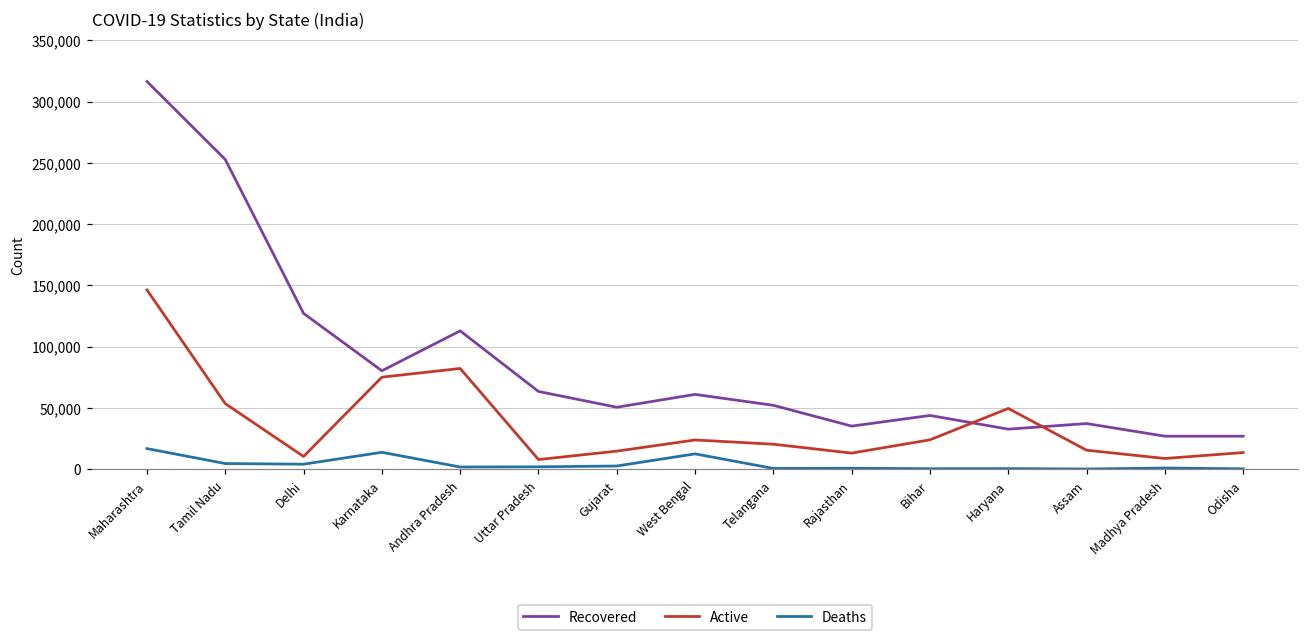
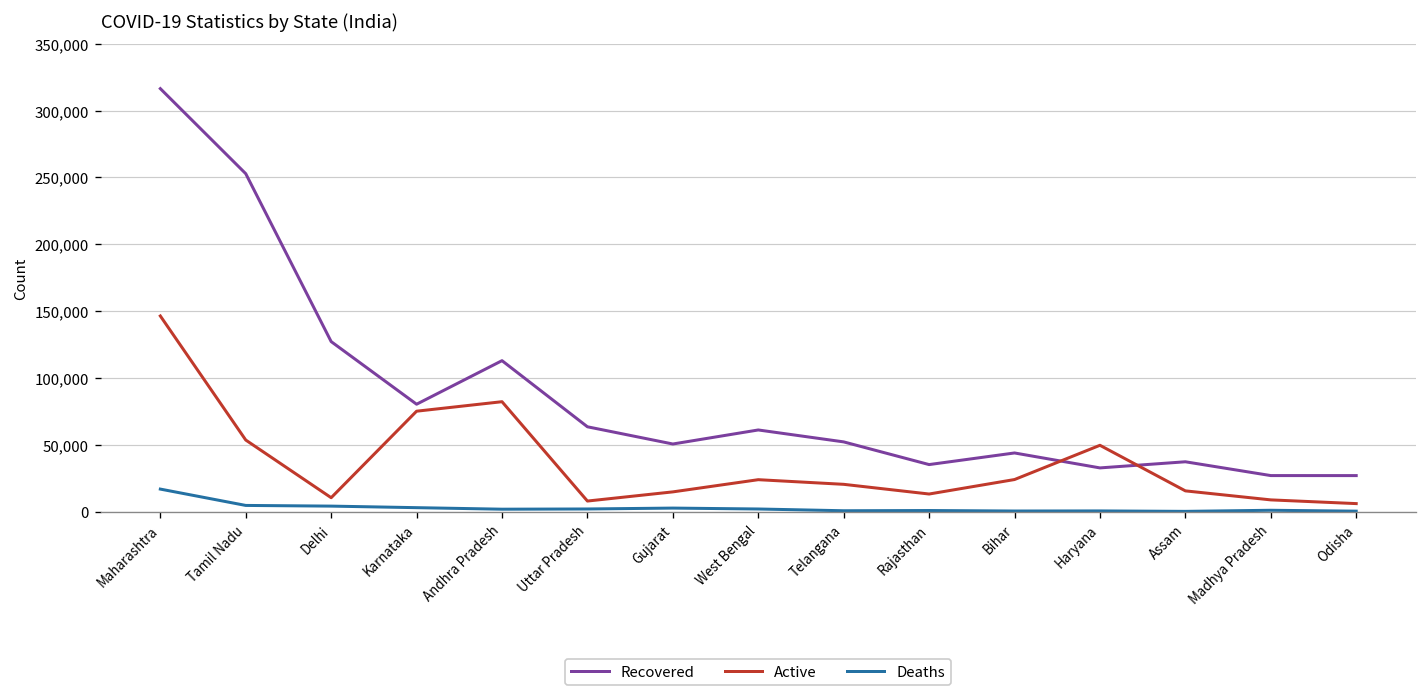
  {
    "Recovered": {
      "Maharashtra": "316,000",
      "Tamil Nadu": "253,000",
      "Delhi": "127,000",
      "Karnataka": "80,000",
      "Andhra Pradesh": "113,000",
      "Uttar Pradesh": "63,000",
      "Gujarat": "51,000",
      "West Bengal": "61,000",
      "Telangana": "52,000",
      "Rajasthan": "35,000",
      "Bihar": "44,000",
      "Haryana": "33,000",
      "Assam": "37,000",
      "Madhya Pradesh": "27,000",
      "Odisha": "27,000"
    },
    "Active": {
      "Maharashtra": "146,000",
      "Tamil Nadu": "53,000",
      "Delhi": "10,000",
      "Karnataka": "75,000",
      "Andhra Pradesh": "82,000",
      "Uttar Pradesh": "8,000",
      "Gujarat": "15,000",
      "West Bengal": "24,000",
      "Telangana": "20,000",
      "Rajasthan": "13,000",
      "Bihar": "24,000",
      "Haryana": "50,000",
      "Assam": "15,000",
      "Madhya Pradesh": "9,000",
-     "Odisha": "14,000"
+     "Odisha": "6,000"
    },
    "Deaths": {
      "Maharashtra": "17,000",
      "Tamil Nadu": "5,000",
      "Delhi": "4,000",
-     "Karnataka": "14,000",
+     "Karnataka": "3,000",
      "Andhra Pradesh": "2,000",
      "Uttar Pradesh": "2,000",
      "Gujarat": "3,000",
-     "West Bengal": "12,000",
+     "West Bengal": "2,000",
      "Telangana": "1,000",
      "Rajasthan": "1,000",
      "Bihar": "0",
      "Haryana": "0",
      "Assam": "0",
      "Madhya Pradesh": "1,000",
      "Odisha": "0"
    }
  }
